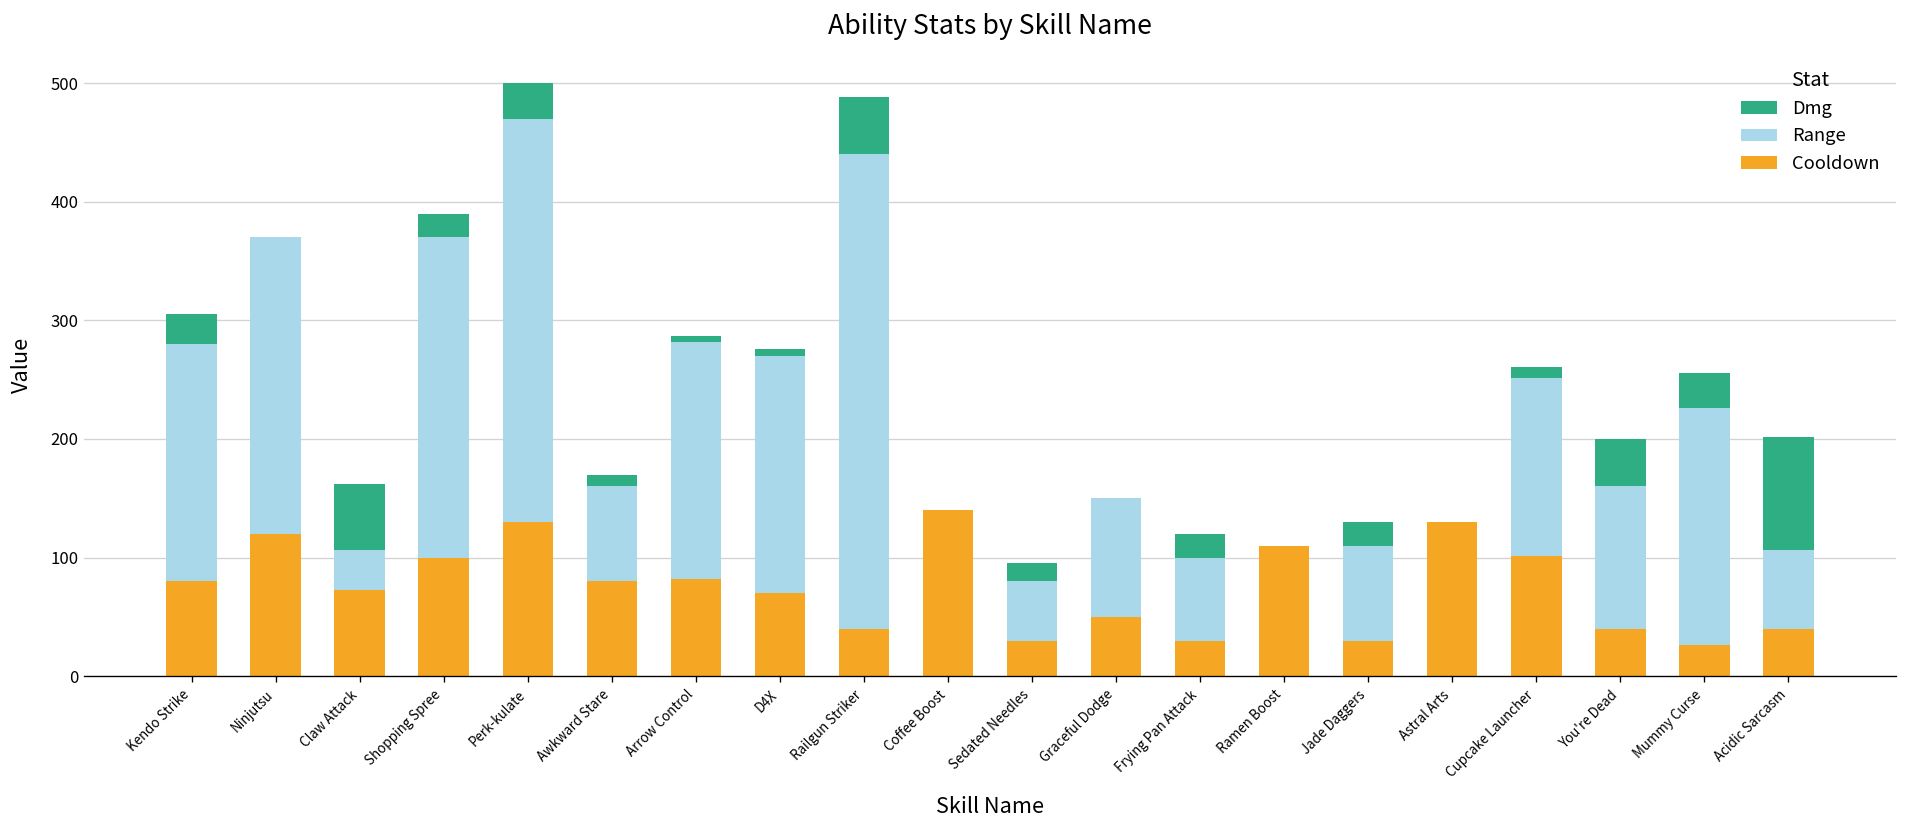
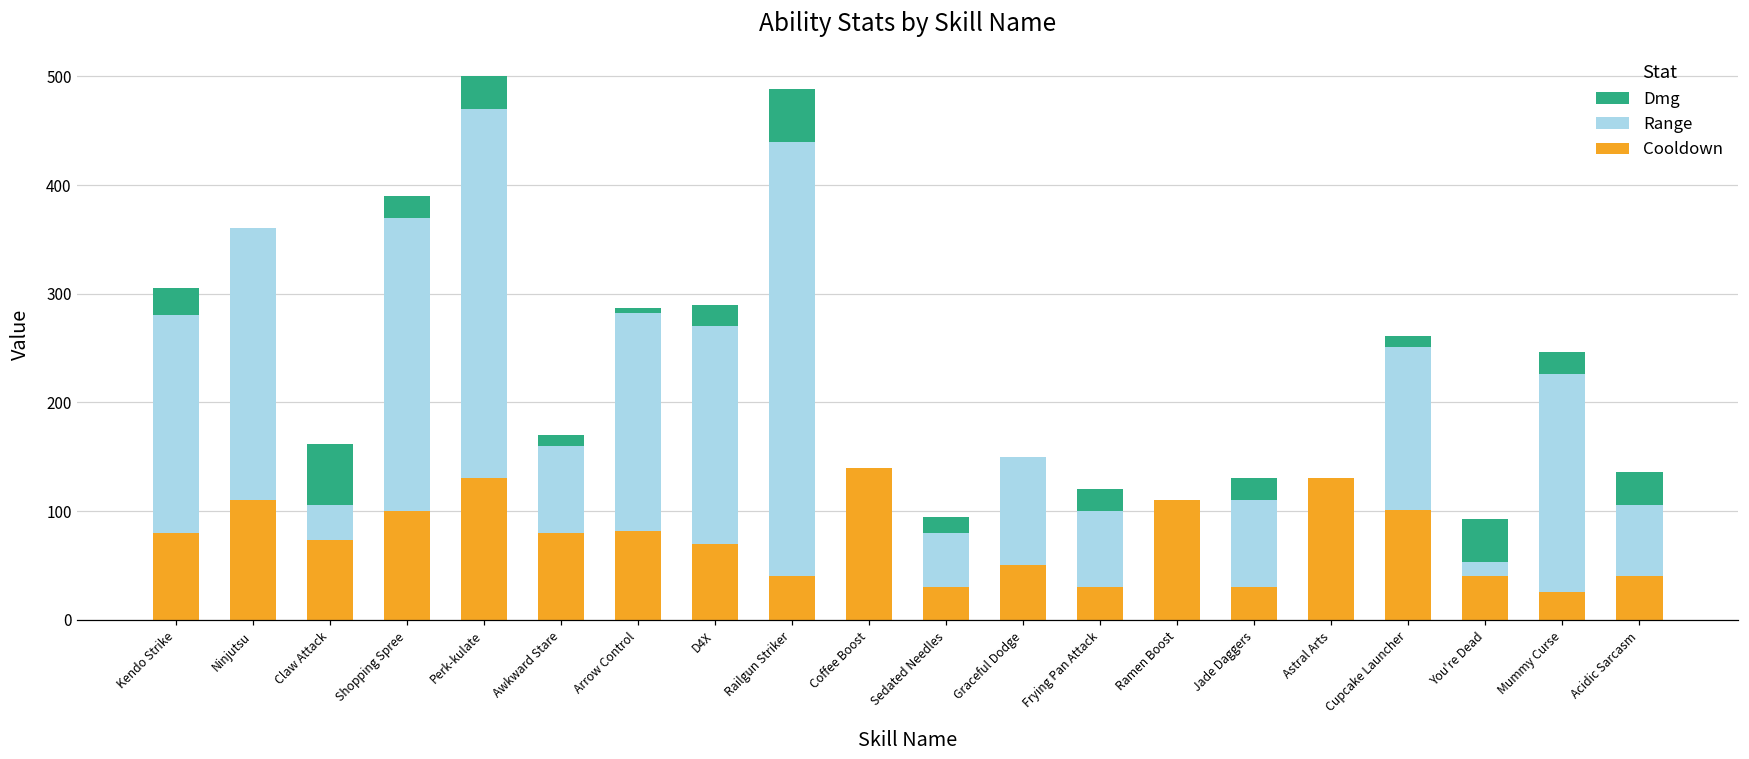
  {
    "Cooldown": {
      "Kendo Strike": 80,
-     "Ninjutsu": 120,
+     "Ninjutsu": 110,
      "Claw Attack": 70,
      "Shopping Spree": 100,
      "Perk-kulate": 130,
      "Awkward Stare": 80,
      "Arrow Control": 80,
      "D4X": 70,
      "Railgun Striker": 40,
      "Coffee Boost": 140,
      "Sedated Needles": 30,
      "Graceful Dodge": 50,
      "Frying Pan Attack": 30,
      "Ramen Boost": 110,
      "Jade Daggers": 30,
      "Astral Arts": 130,
      "Cupcake Launcher": 100,
      "You're Dead": 40,
      "Mummy Curse": 30,
      "Acidic Sarcasm": 40
    },
    "Range": {
      "Kendo Strike": 200,
      "Ninjutsu": 250,
      "Claw Attack": 30,
      "Shopping Spree": 270,
      "Perk-kulate": 340,
      "Awkward Stare": 80,
      "Arrow Control": 200,
      "D4X": 200,
      "Railgun Striker": 400,
      "Coffee Boost": 0,
      "Sedated Needles": 50,
      "Graceful Dodge": 100,
      "Frying Pan Attack": 70,
      "Ramen Boost": 0,
      "Jade Daggers": 80,
      "Astral Arts": 0,
      "Cupcake Launcher": 150,
-     "You're Dead": 120,
+     "You're Dead": 10,
      "Mummy Curse": 200,
      "Acidic Sarcasm": 70
    },
    "Dmg": {
      "Kendo Strike": 30,
      "Ninjutsu": 0,
      "Claw Attack": 60,
      "Shopping Spree": 20,
      "Perk-kulate": 30,
      "Awkward Stare": 10,
      "Arrow Control": 10,
-     "D4X": 10,
+     "D4X": 20,
      "Railgun Striker": 50,
      "Coffee Boost": 0,
      "Sedated Needles": 20,
      "Graceful Dodge": 0,
      "Frying Pan Attack": 20,
      "Ramen Boost": 0,
      "Jade Daggers": 20,
      "Astral Arts": 0,
      "Cupcake Launcher": 10,
      "You're Dead": 40,
-     "Mummy Curse": 30,
-     "Acidic Sarcasm": 100
+     "Mummy Curse": 20,
+     "Acidic Sarcasm": 30
    }
  }
